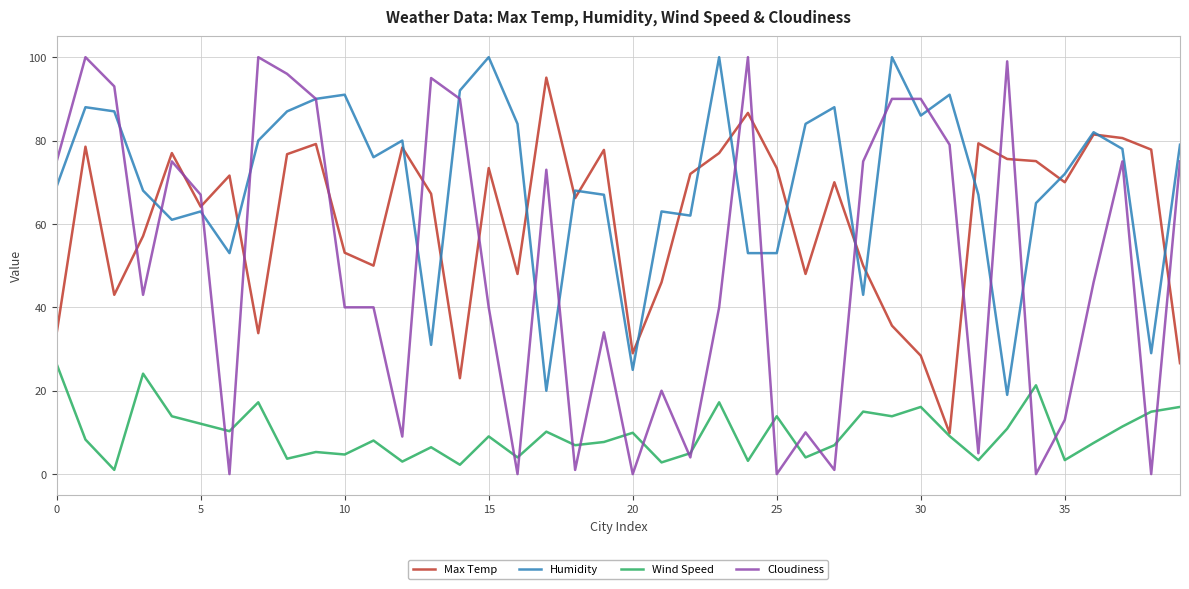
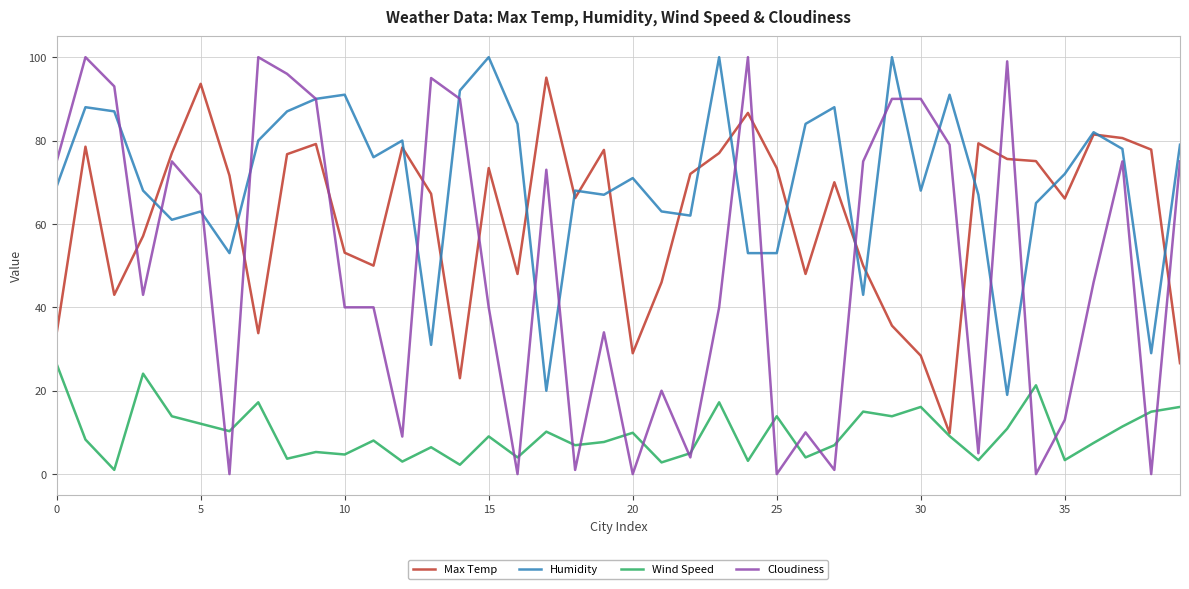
  {
    "Max Temp": {
      "0": 34,
-     "5": 64,
+     "5": 94,
      "10": 53,
      "15": 73,
      "20": 29,
      "25": 73,
      "30": 28,
-     "35": 70
+     "35": 66
    },
    "Humidity": {
      "0": 69,
      "5": 63,
      "10": 91,
      "15": 100,
-     "20": 25,
+     "20": 71,
      "25": 53,
-     "30": 86,
+     "30": 68,
      "35": 72
    },
    "Wind Speed": {
      "0": 26,
      "5": 12,
      "10": 5,
      "15": 9,
      "20": 10,
      "25": 14,
      "30": 16,
      "35": 3
    },
    "Cloudiness": {
      "0": 75,
      "5": 67,
      "10": 40,
      "15": 40,
      "20": 0,
      "25": 0,
      "30": 90,
      "35": 13
    }
  }
